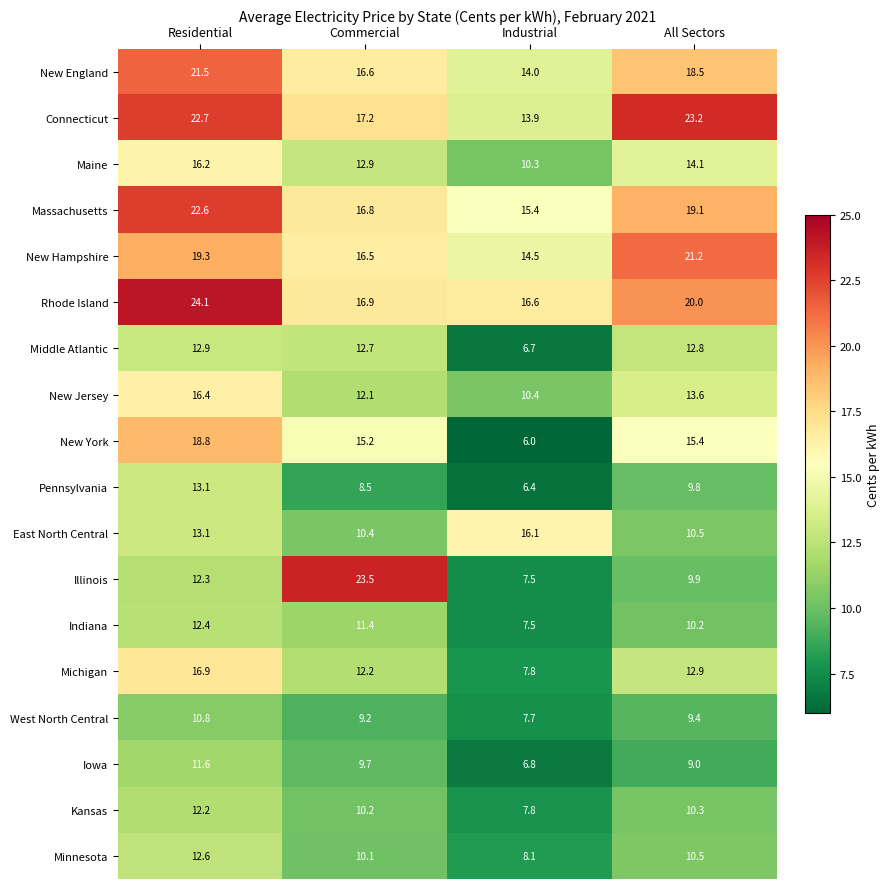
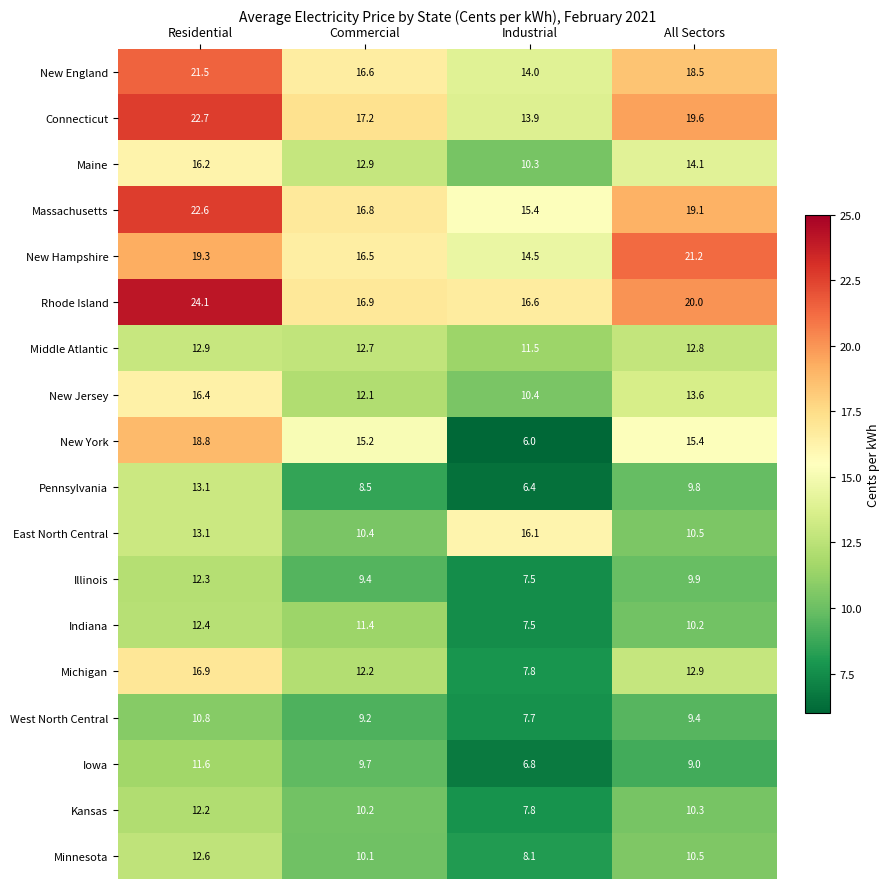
  {
    "New England": {
      "Residential": 21.5,
      "Commercial": 16.6,
      "Industrial": 14.0,
      "All Sectors": 18.5
    },
    "Connecticut": {
      "Residential": 22.7,
      "Commercial": 17.2,
      "Industrial": 13.9,
-     "All Sectors": 23.2
+     "All Sectors": 19.6
    },
    "Maine": {
      "Residential": 16.2,
      "Commercial": 12.9,
      "Industrial": 10.3,
      "All Sectors": 14.1
    },
    "Massachusetts": {
      "Residential": 22.6,
      "Commercial": 16.8,
      "Industrial": 15.4,
      "All Sectors": 19.1
    },
    "New Hampshire": {
      "Residential": 19.3,
      "Commercial": 16.5,
      "Industrial": 14.5,
      "All Sectors": 21.2
    },
    "Rhode Island": {
      "Residential": 24.1,
      "Commercial": 16.9,
      "Industrial": 16.6,
      "All Sectors": 20.0
    },
    "Middle Atlantic": {
      "Residential": 12.9,
      "Commercial": 12.7,
-     "Industrial": 6.7,
+     "Industrial": 11.5,
      "All Sectors": 12.8
    },
    "New Jersey": {
      "Residential": 16.4,
      "Commercial": 12.1,
      "Industrial": 10.4,
      "All Sectors": 13.6
    },
    "New York": {
      "Residential": 18.8,
      "Commercial": 15.2,
      "Industrial": 6.0,
      "All Sectors": 15.4
    },
    "Pennsylvania": {
      "Residential": 13.1,
      "Commercial": 8.5,
      "Industrial": 6.4,
      "All Sectors": 9.8
    },
    "East North Central": {
      "Residential": 13.1,
      "Commercial": 10.4,
      "Industrial": 16.1,
      "All Sectors": 10.5
    },
    "Illinois": {
      "Residential": 12.3,
-     "Commercial": 23.5,
+     "Commercial": 9.4,
      "Industrial": 7.5,
      "All Sectors": 9.9
    },
    "Indiana": {
      "Residential": 12.4,
      "Commercial": 11.4,
      "Industrial": 7.5,
      "All Sectors": 10.2
    },
    "Michigan": {
      "Residential": 16.9,
      "Commercial": 12.2,
      "Industrial": 7.8,
      "All Sectors": 12.9
    },
    "West North Central": {
      "Residential": 10.8,
      "Commercial": 9.2,
      "Industrial": 7.7,
      "All Sectors": 9.4
    },
    "Iowa": {
      "Residential": 11.6,
      "Commercial": 9.7,
      "Industrial": 6.8,
      "All Sectors": 9.0
    },
    "Kansas": {
      "Residential": 12.2,
      "Commercial": 10.2,
      "Industrial": 7.8,
      "All Sectors": 10.3
    },
    "Minnesota": {
      "Residential": 12.6,
      "Commercial": 10.1,
      "Industrial": 8.1,
      "All Sectors": 10.5
    }
  }
